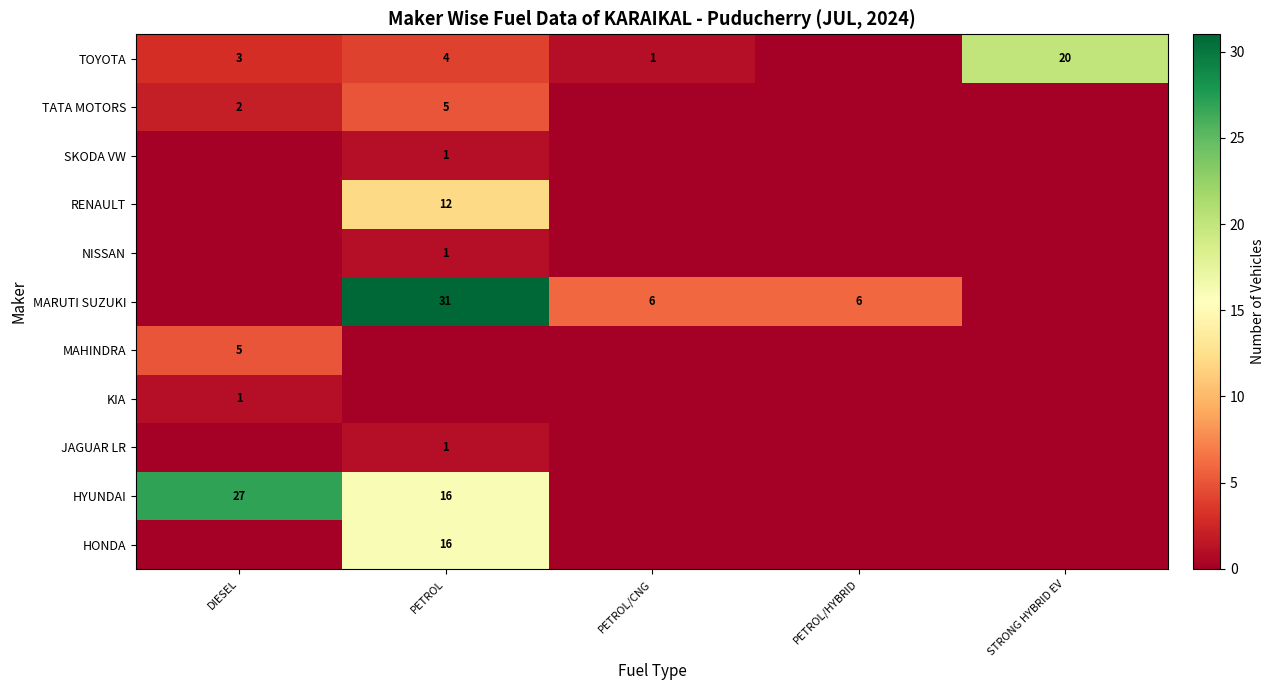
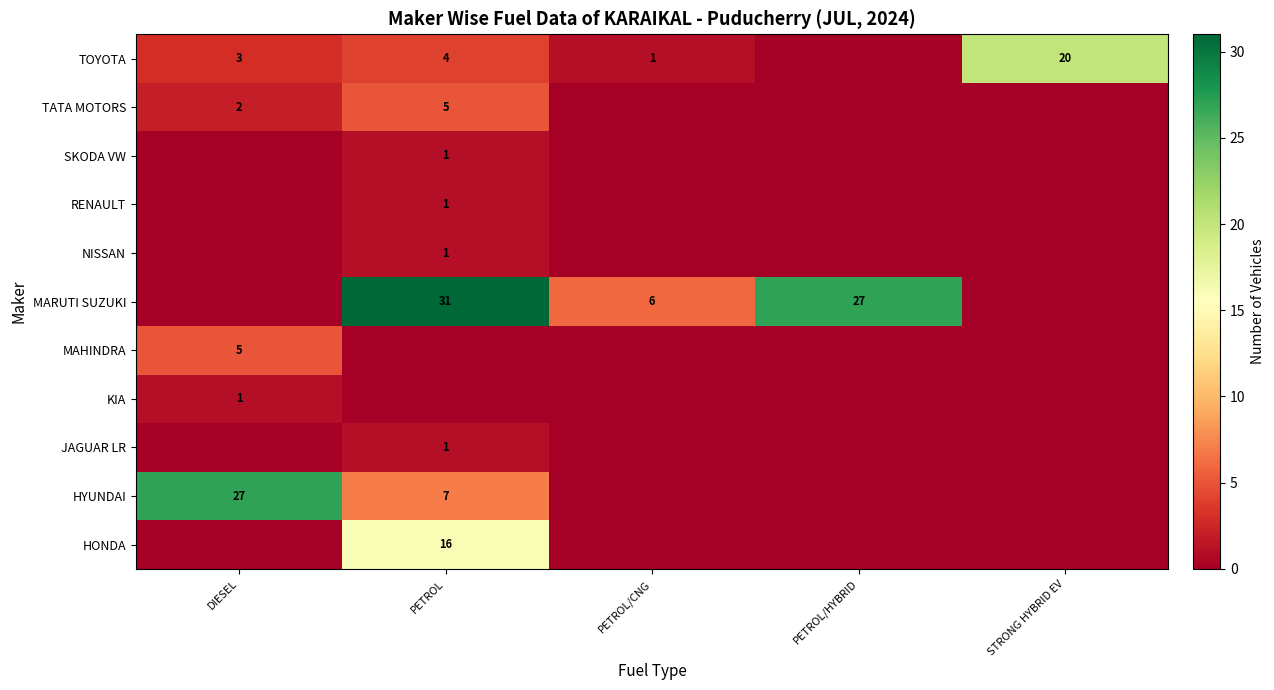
  {
    "TOYOTA": {
      "DIESEL": 3,
      "PETROL": 4,
      "PETROL/CNG": 1,
      "STRONG HYBRID EV": 20
    },
    "TATA MOTORS": {
      "DIESEL": 2,
      "PETROL": 5
    },
    "SKODA VW": {
      "PETROL": 1
    },
    "RENAULT": {
-     "PETROL": 12
+     "PETROL": 1
    },
    "NISSAN": {
      "PETROL": 1
    },
    "MARUTI SUZUKI": {
      "PETROL": 31,
      "PETROL/CNG": 6,
-     "PETROL/HYBRID": 6
+     "PETROL/HYBRID": 27
    },
    "MAHINDRA": {
      "DIESEL": 5
    },
    "KIA": {
      "DIESEL": 1
    },
    "JAGUAR LR": {
      "PETROL": 1
    },
    "HYUNDAI": {
      "DIESEL": 27,
-     "PETROL": 16
+     "PETROL": 7
    },
    "HONDA": {
      "PETROL": 16
    }
  }
